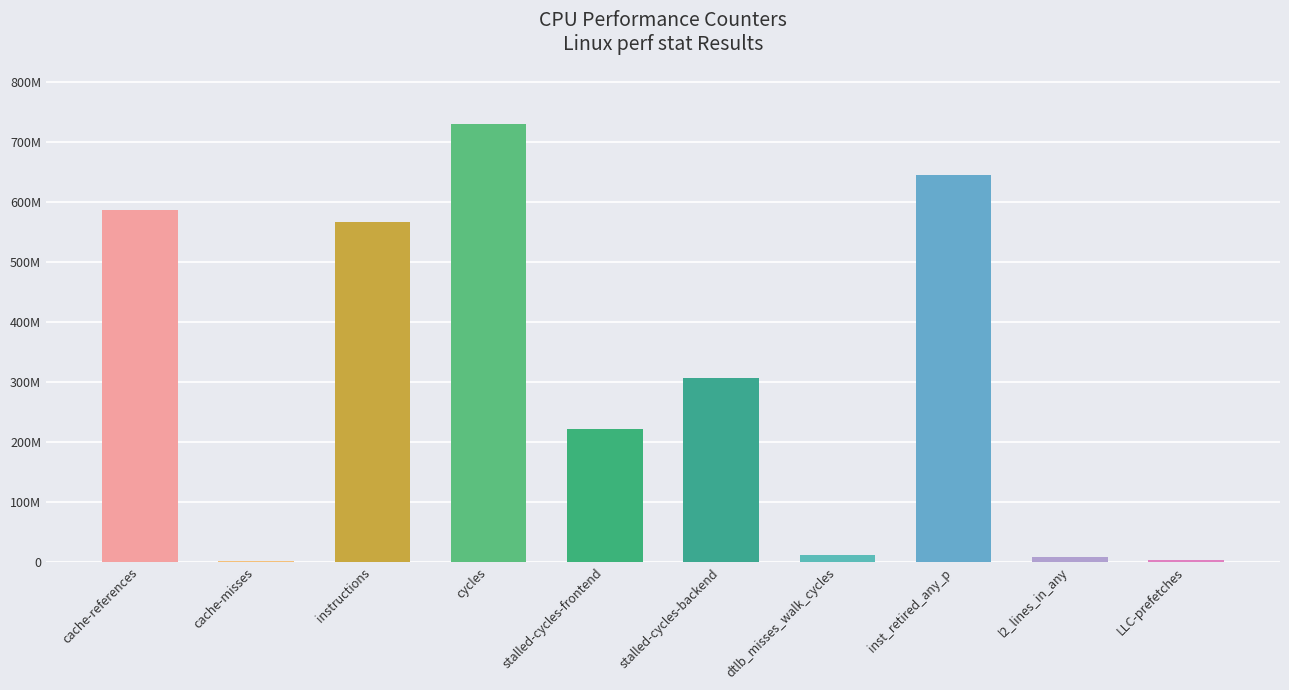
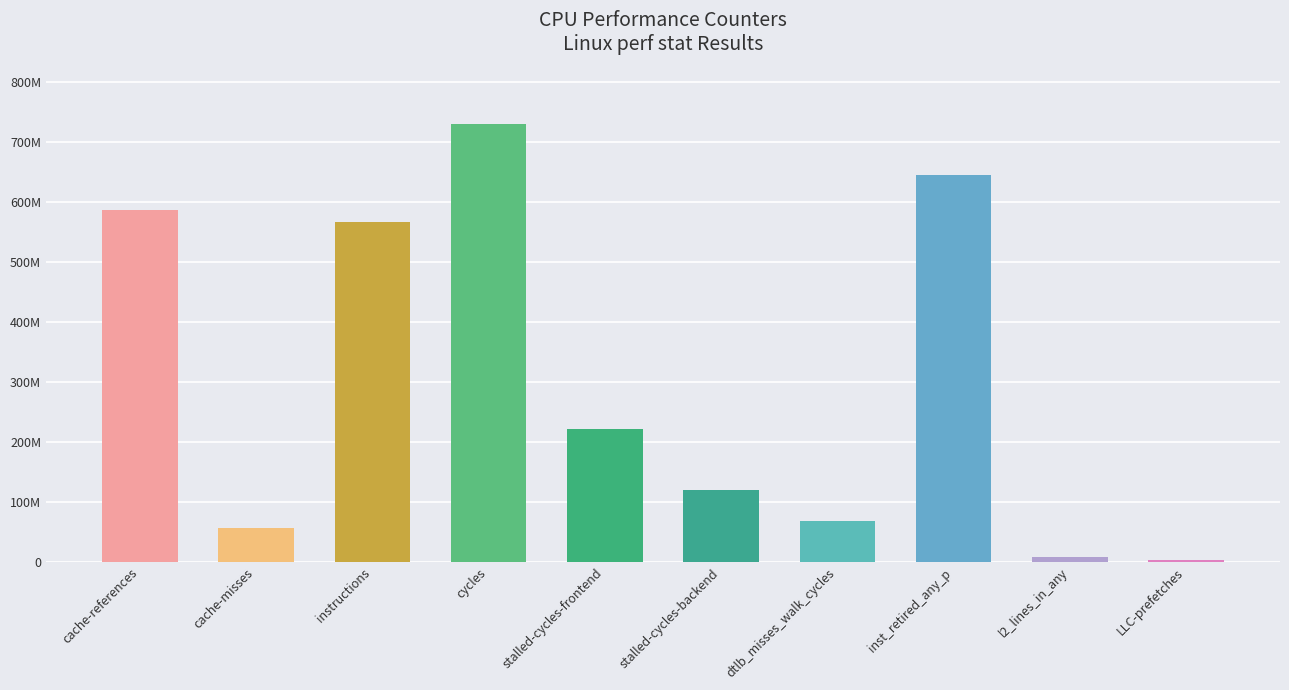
  {
    "cache-references": 590000000,
-   "cache-misses": 0,
+   "cache-misses": 60000000,
    "instructions": 570000000,
    "cycles": 730000000,
    "stalled-cycles-frontend": 220000000,
-   "stalled-cycles-backend": 310000000,
-   "dtlb_misses_walk_cycles": 10000000,
+   "stalled-cycles-backend": 120000000,
+   "dtlb_misses_walk_cycles": 70000000,
    "inst_retired_any_p": 650000000,
    "l2_lines_in_any": 10000000
  }
